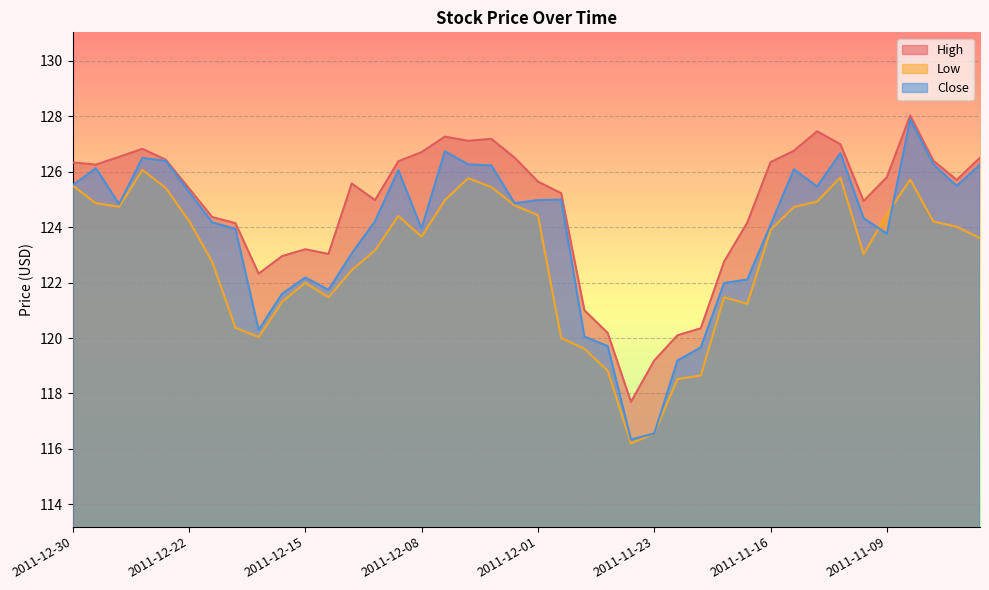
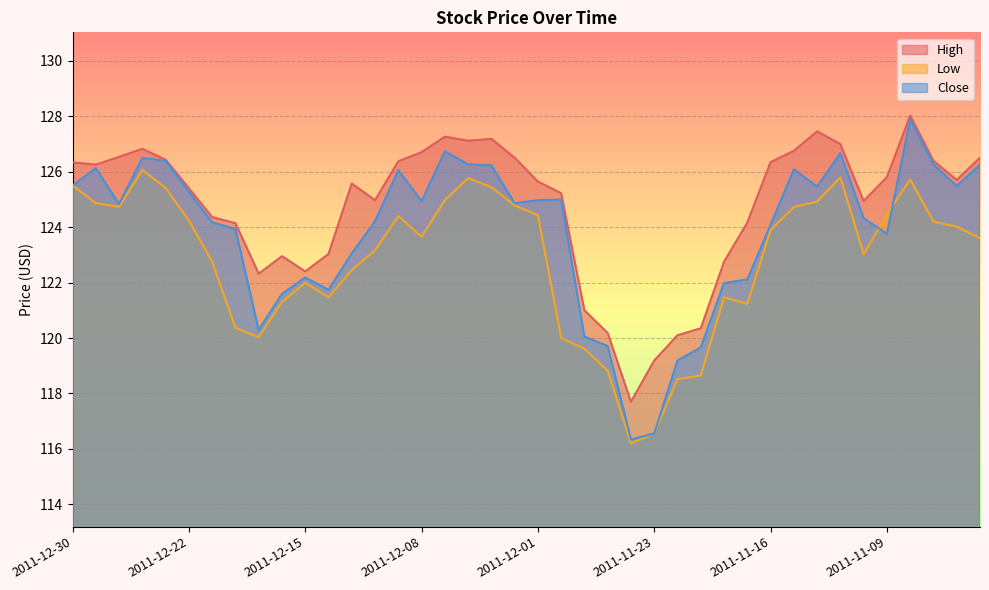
  {
    "High": {
      "2011-12-30": 126.3,
      "2011-12-22": 125.4,
-     "2011-12-15": 123.2,
+     "2011-12-15": 122.4,
      "2011-12-08": 126.7,
      "2011-12-01": 125.6,
      "2011-11-23": 119.2,
      "2011-11-16": 126.3,
      "2011-11-09": 125.8
    },
    "Low": {
      "2011-12-22": 124.2,
      "2011-12-15": 122.0,
      "2011-12-08": 123.7,
      "2011-12-01": 124.4,
      "2011-11-16": 123.9,
      "2011-11-09": 124.5
    },
    "Close": {
      "2011-12-22": 125.3,
      "2011-12-15": 122.2,
-     "2011-12-08": 124.0,
+     "2011-12-08": 124.9,
      "2011-12-01": 125.0,
      "2011-11-16": 124.1,
      "2011-11-09": 123.8
    }
  }
